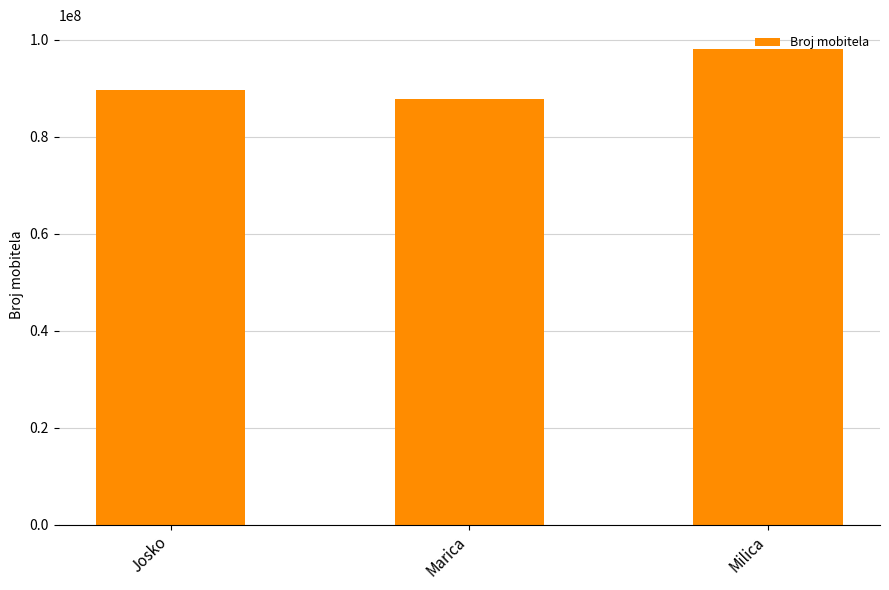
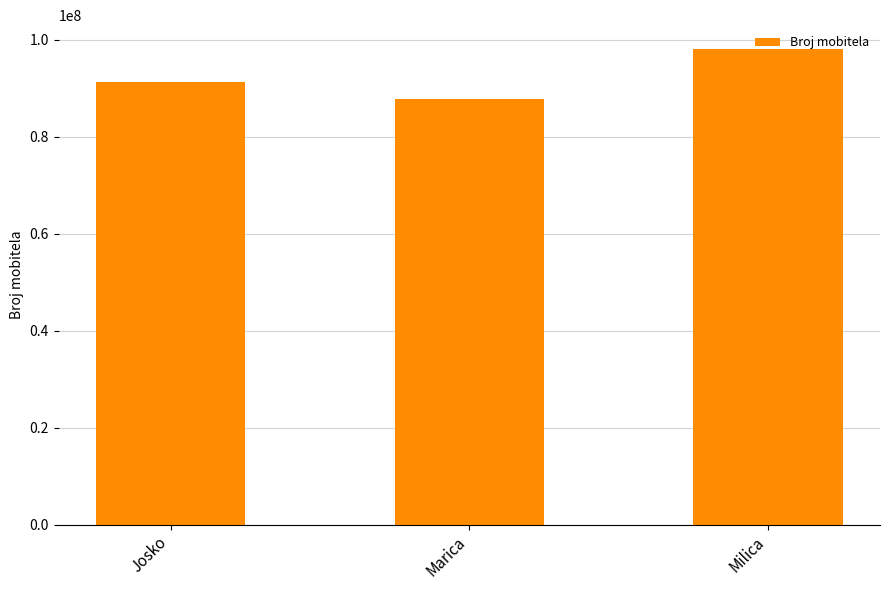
  {
-   "Josko": 90000000,
+   "Josko": 91000000,
    "Marica": 88000000,
    "Milica": 98000000
  }
